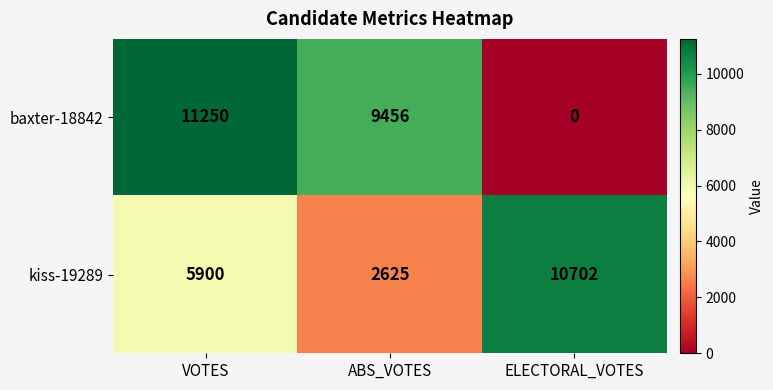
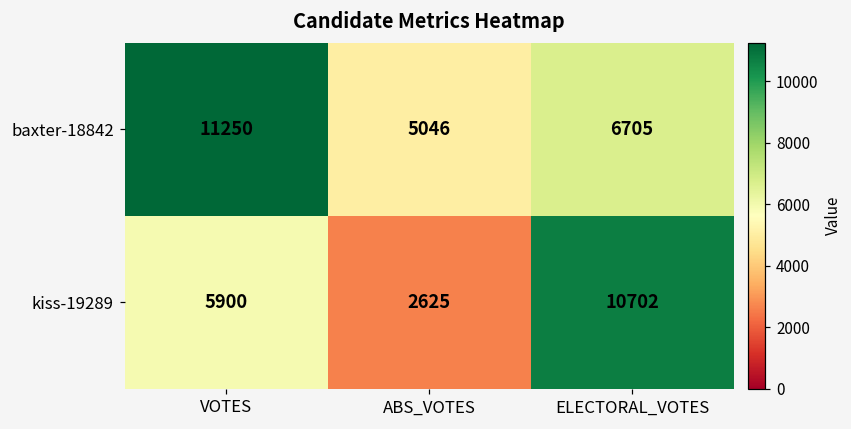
  {
    "baxter-18842": {
      "VOTES": 11250,
-     "ABS_VOTES": 9456,
-     "ELECTORAL_VOTES": 0
+     "ABS_VOTES": 5046,
+     "ELECTORAL_VOTES": 6705
    },
    "kiss-19289": {
      "VOTES": 5900,
      "ABS_VOTES": 2625,
      "ELECTORAL_VOTES": 10702
    }
  }
